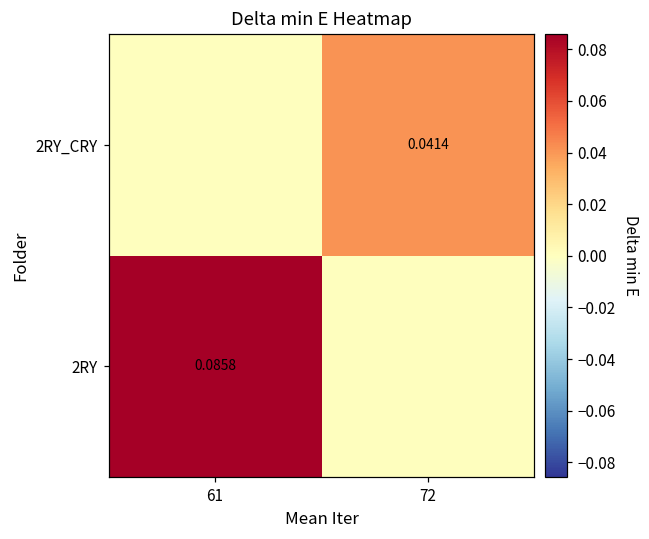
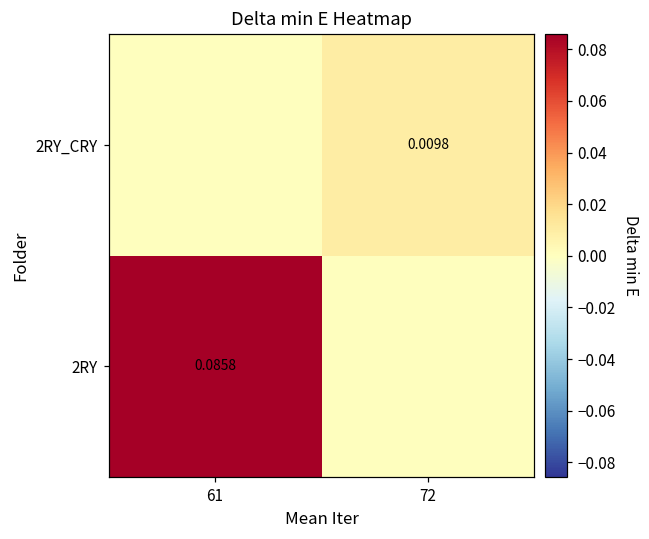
  {
    "2RY_CRY": {
-     "72": 0.0414
+     "72": 0.0098
    },
    "2RY": {
      "61": 0.0858
    }
  }
